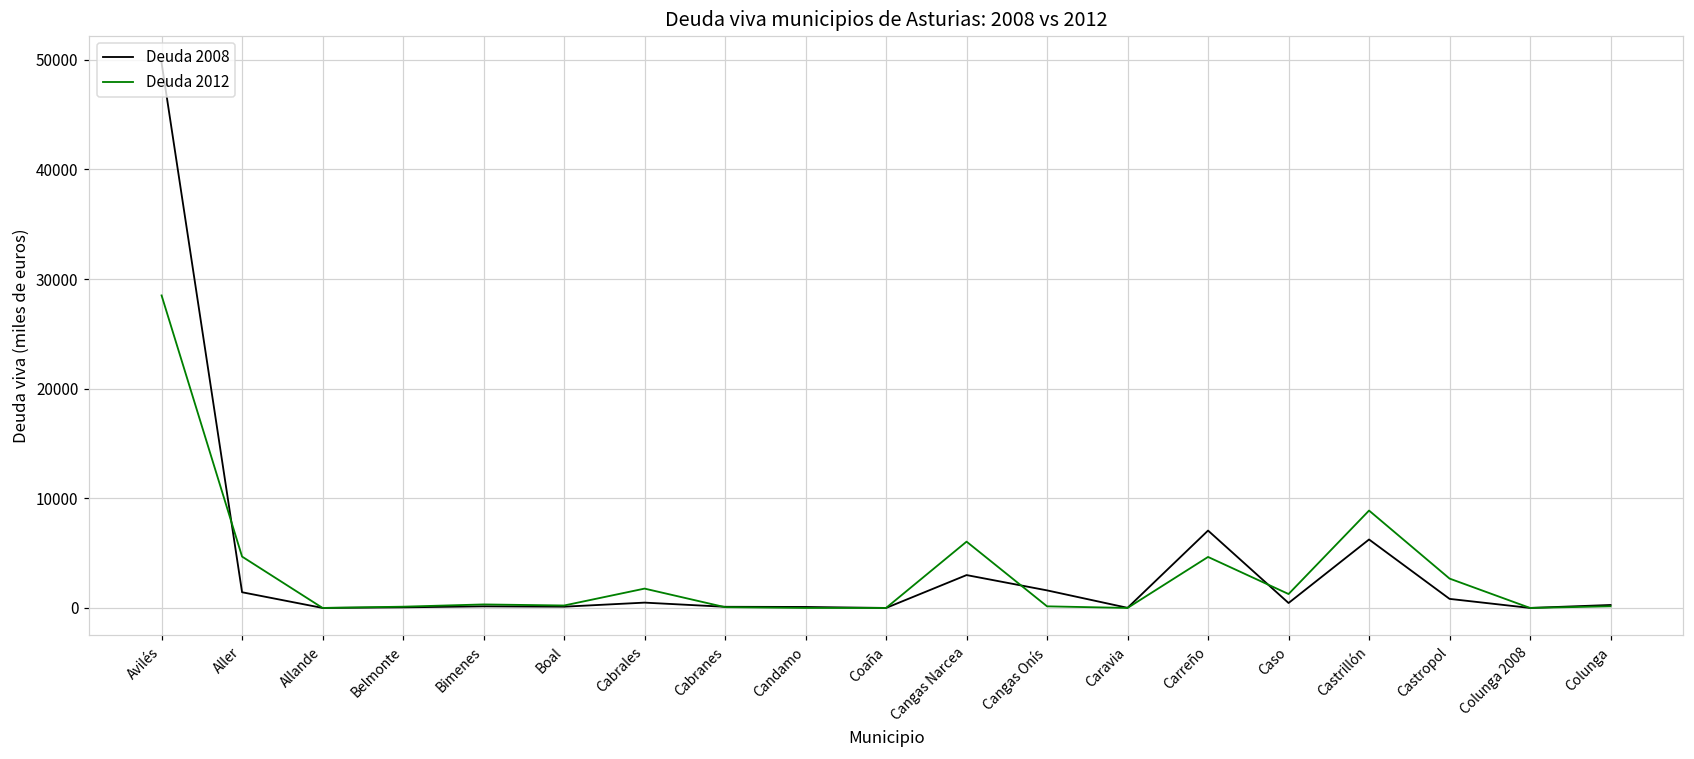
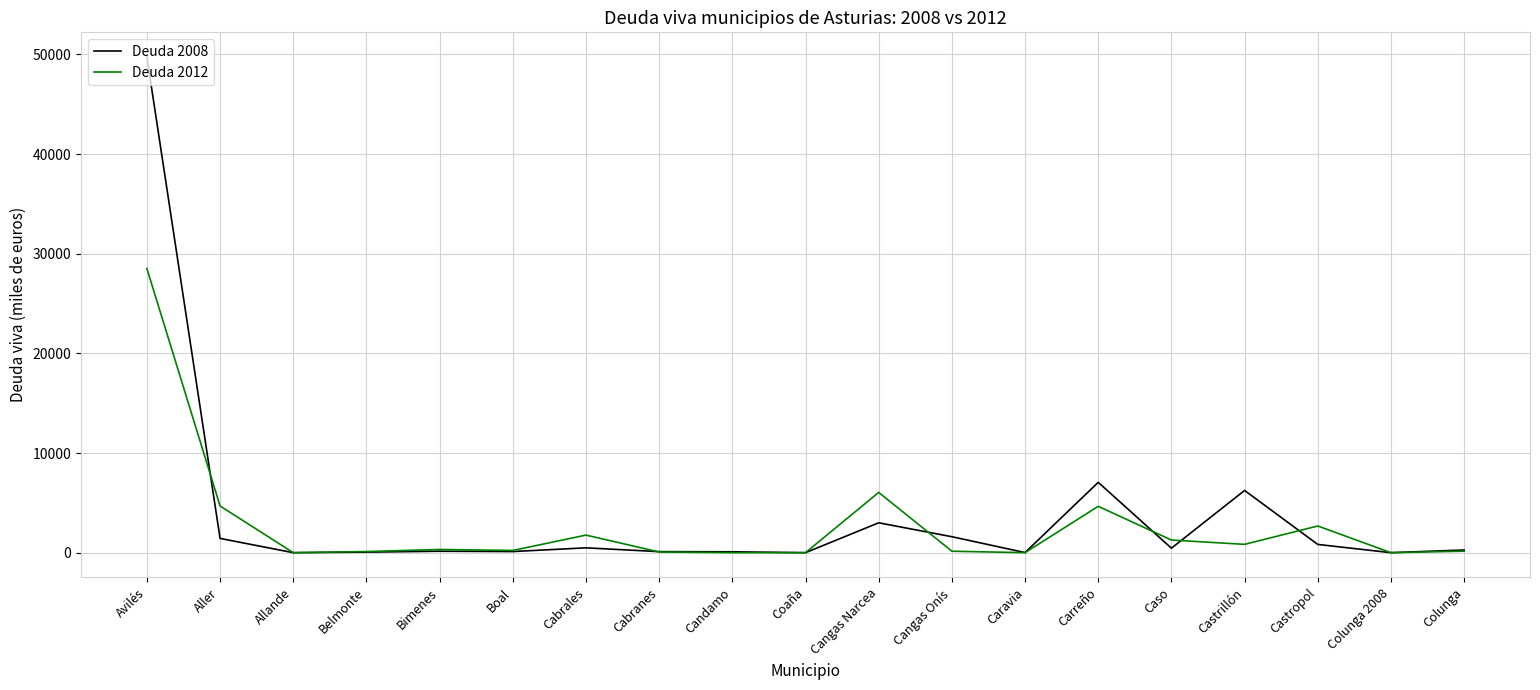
  {
    "Deuda 2008": {
      "Aller": 1000,
      "Cabrales": 0,
      "Cangas Narcea": 3000,
      "Cangas Onís": 2000,
      "Carreño": 7000,
      "Caso": 0,
      "Castrillón": 6000,
      "Castropol": 1000
    },
    "Deuda 2012": {
      "Avilés": 29000,
      "Aller": 5000,
      "Cabrales": 2000,
      "Cangas Narcea": 6000,
      "Cangas Onís": 0,
      "Carreño": 5000,
      "Caso": 1000,
-     "Castrillón": 9000,
+     "Castrillón": 1000,
      "Castropol": 3000
    }
  }
